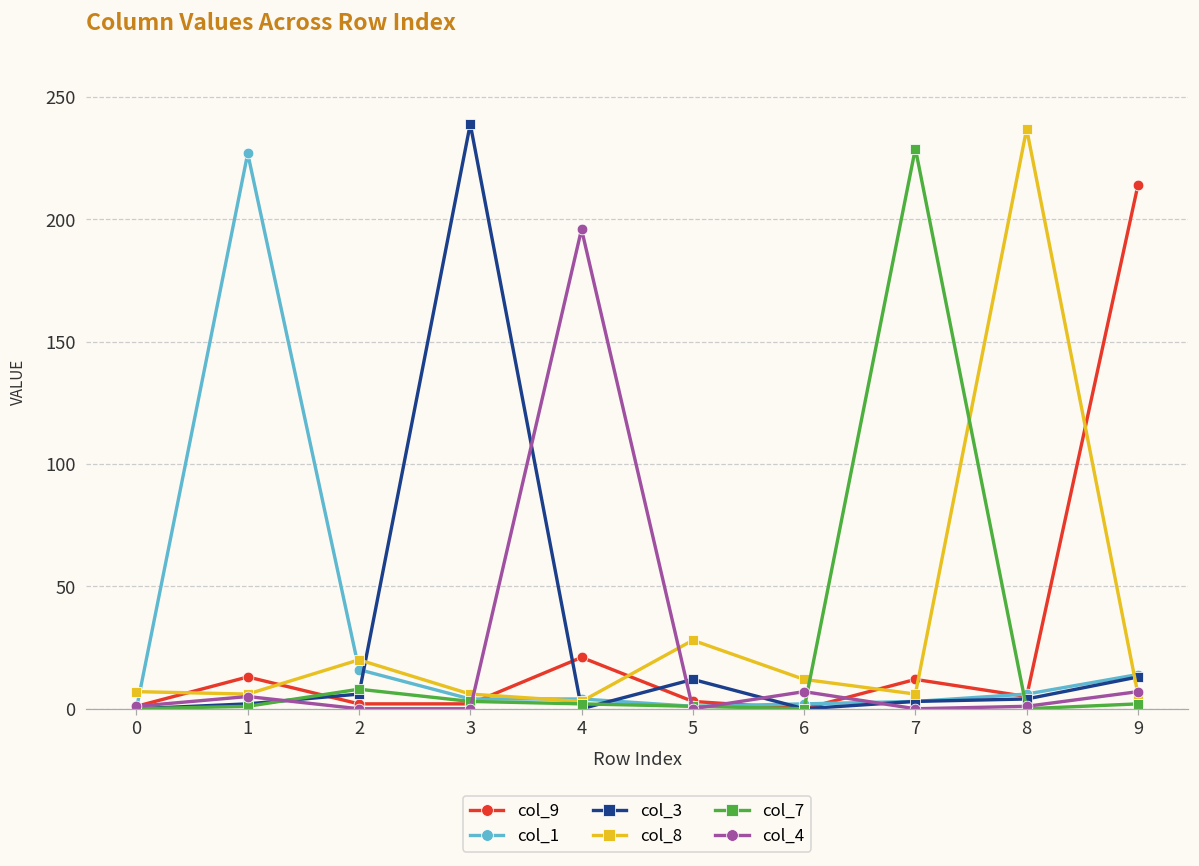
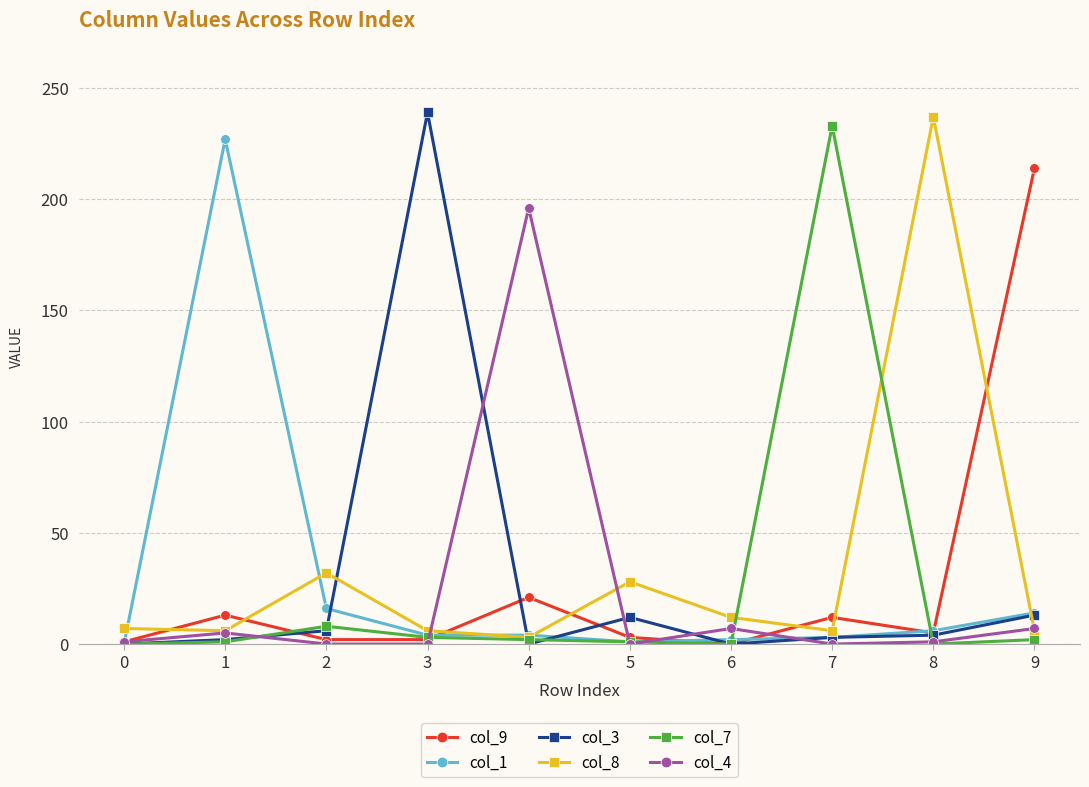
  {
    "col_9": {
      "1": 13,
      "2": 2,
      "4": 21,
      "5": 3,
      "7": 12,
      "9": 214
    },
    "col_1": {
      "1": 227,
      "2": 16,
      "6": 2
    },
    "col_3": {
      "2": 6,
      "3": 239,
      "4": 0,
      "5": 12
    },
    "col_8": {
      "0": 7,
-     "2": 20,
+     "2": 32,
      "3": 6,
      "5": 28,
      "6": 12,
      "7": 6,
      "8": 237
    },
    "col_7": {
      "2": 8,
-     "7": 229,
+     "7": 233,
      "9": 2
    },
    "col_4": {
      "2": 0,
      "3": 0,
      "4": 196,
      "6": 7,
      "7": 0
    }
  }
